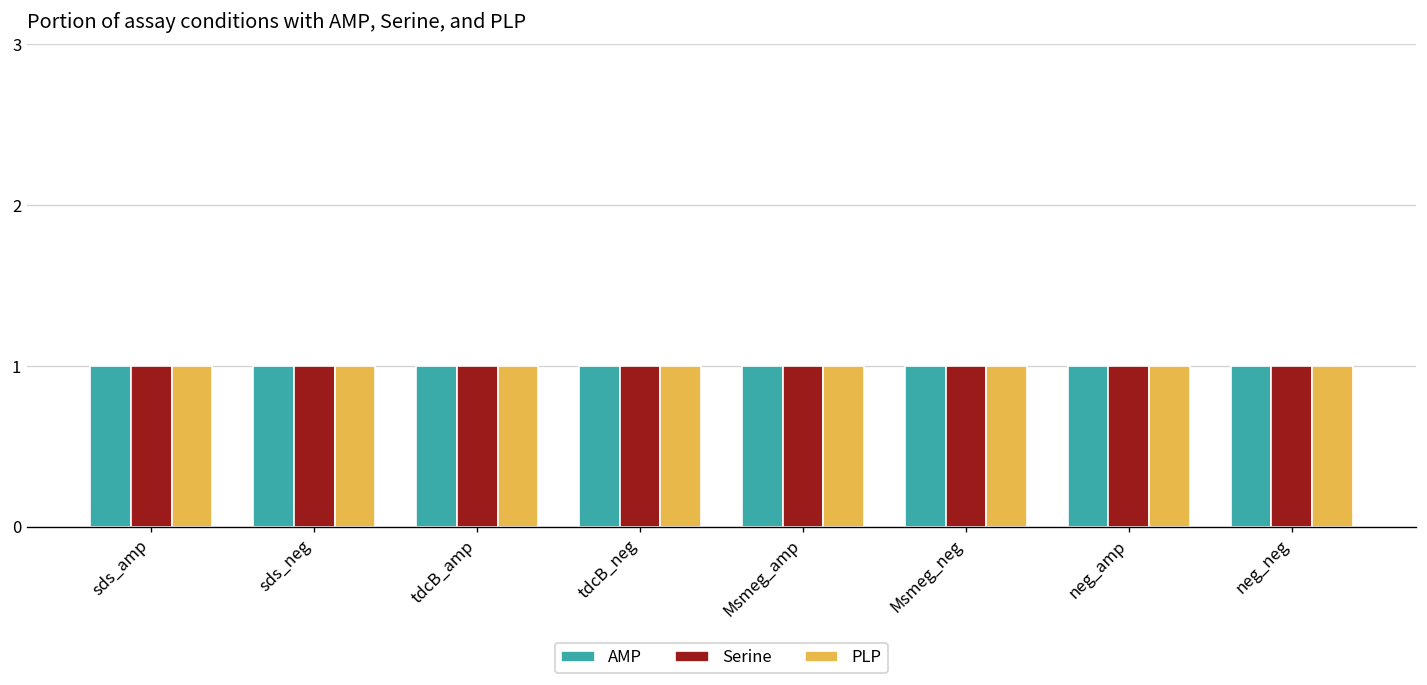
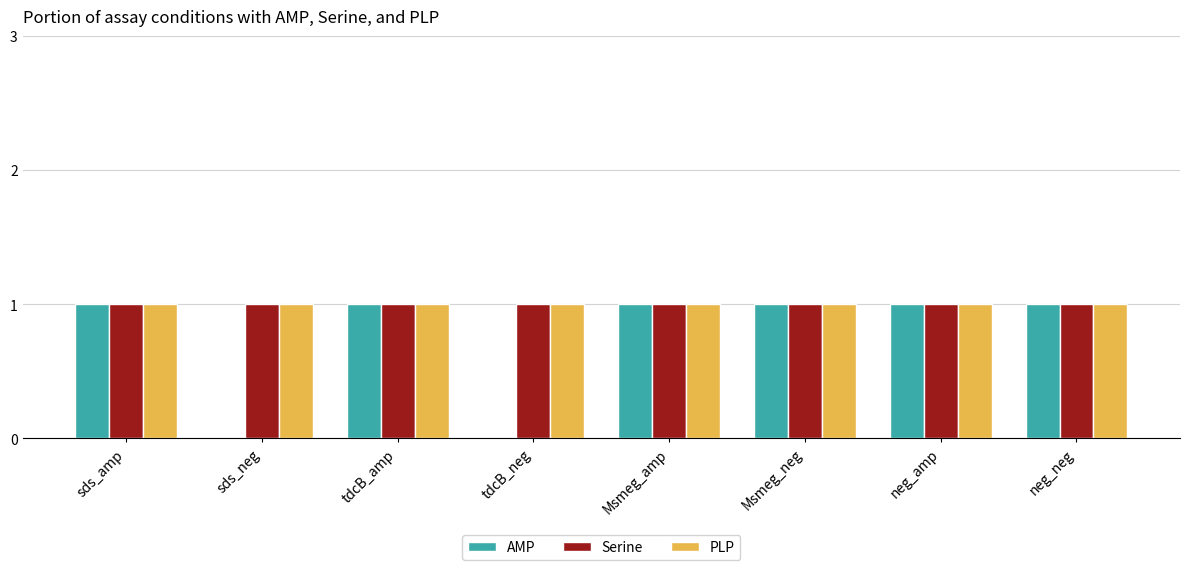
  {
    "AMP": {
      "sds_amp": 1,
-     "sds_neg": 1,
+     "sds_neg": 0,
      "tdcB_amp": 1,
-     "tdcB_neg": 1,
+     "tdcB_neg": 0,
      "Msmeg_amp": 1,
      "Msmeg_neg": 1,
      "neg_amp": 1,
      "neg_neg": 1
    },
    "Serine": {
      "sds_amp": 1,
      "sds_neg": 1,
      "tdcB_amp": 1,
      "tdcB_neg": 1,
      "Msmeg_amp": 1,
      "Msmeg_neg": 1,
      "neg_amp": 1,
      "neg_neg": 1
    },
    "PLP": {
      "sds_amp": 1,
      "sds_neg": 1,
      "tdcB_amp": 1,
      "tdcB_neg": 1,
      "Msmeg_amp": 1,
      "Msmeg_neg": 1,
      "neg_amp": 1,
      "neg_neg": 1
    }
  }
